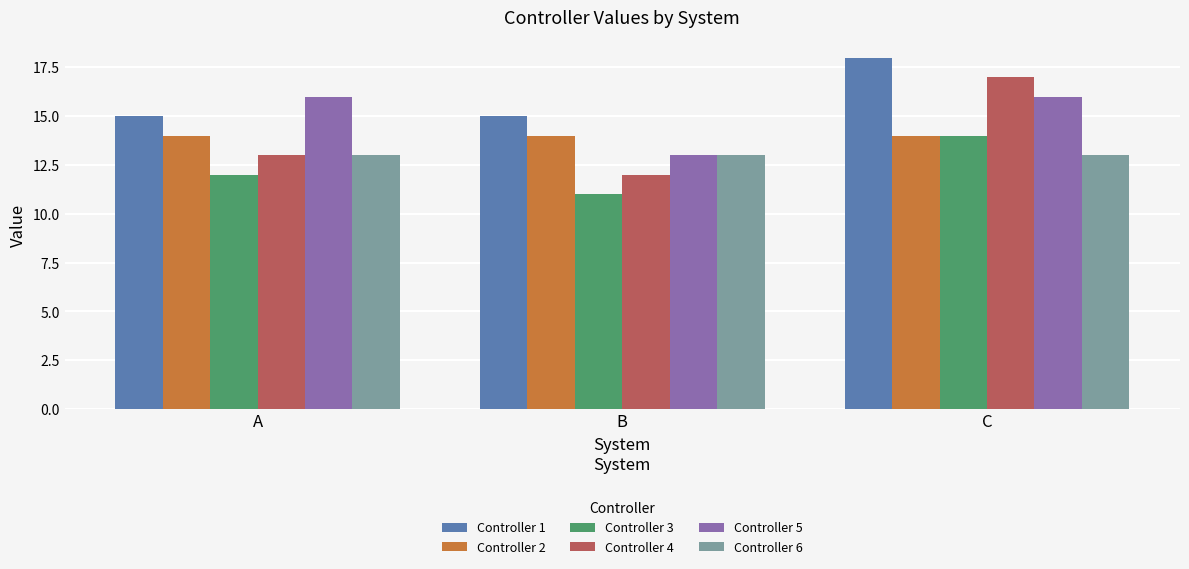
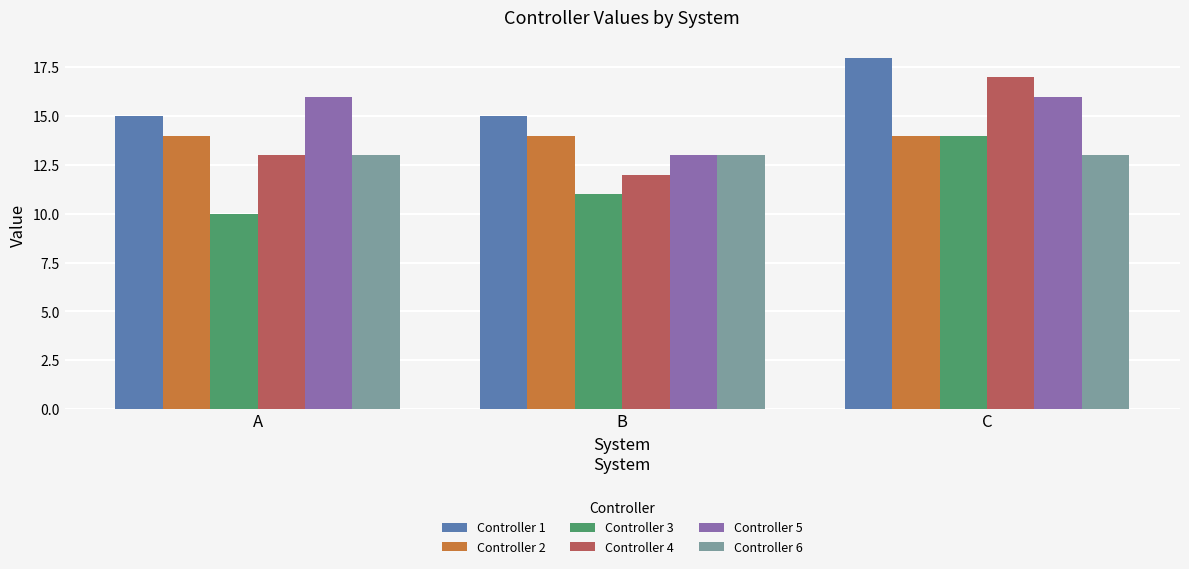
  {
    "Controller 3": {
-     "A": 12,
+     "A": 10,
      "B": 11,
      "C": 14
    }
  }
